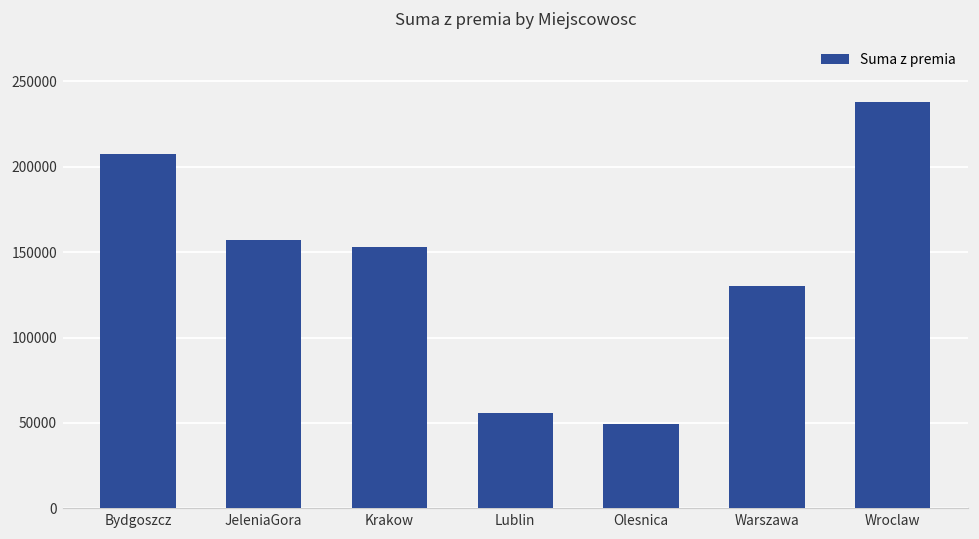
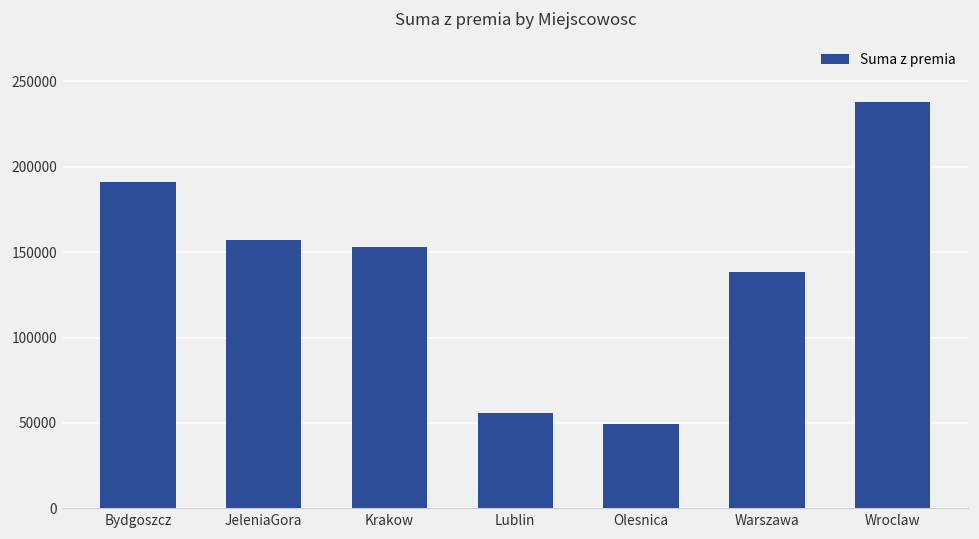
  {
-   "Bydgoszcz": 208000,
+   "Bydgoszcz": 191000,
    "JeleniaGora": 157000,
    "Krakow": 153000,
    "Lublin": 56000,
    "Olesnica": 49000,
-   "Warszawa": 130000,
+   "Warszawa": 139000,
    "Wroclaw": 238000
  }
